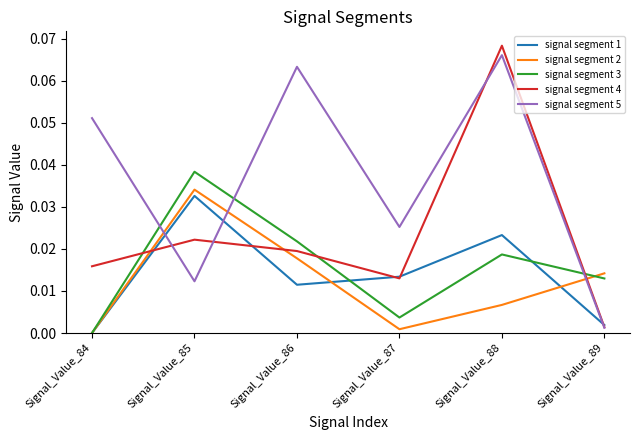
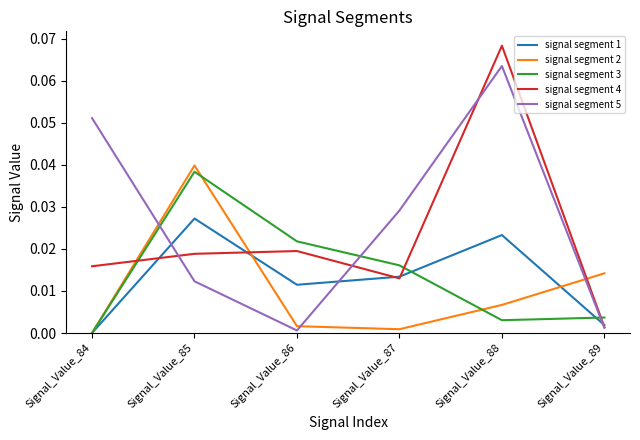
  {
    "signal segment 1": {
-     "Signal_Value_85": 0.033,
+     "Signal_Value_85": 0.027,
      "Signal_Value_86": 0.011,
      "Signal_Value_88": 0.023
    },
    "signal segment 2": {
-     "Signal_Value_85": 0.034,
-     "Signal_Value_86": 0.018,
+     "Signal_Value_85": 0.040,
+     "Signal_Value_86": 0.002,
      "Signal_Value_87": 0.001,
      "Signal_Value_88": 0.007,
      "Signal_Value_89": 0.014
    },
    "signal segment 3": {
      "Signal_Value_85": 0.038,
      "Signal_Value_86": 0.022,
-     "Signal_Value_87": 0.004,
-     "Signal_Value_88": 0.019,
-     "Signal_Value_89": 0.013
+     "Signal_Value_87": 0.016,
+     "Signal_Value_88": 0.003,
+     "Signal_Value_89": 0.004
    },
    "signal segment 4": {
      "Signal_Value_84": 0.016,
-     "Signal_Value_85": 0.022,
+     "Signal_Value_85": 0.019,
      "Signal_Value_86": 0.019,
      "Signal_Value_88": 0.068
    },
    "signal segment 5": {
      "Signal_Value_84": 0.051,
      "Signal_Value_85": 0.012,
-     "Signal_Value_86": 0.063,
-     "Signal_Value_87": 0.025,
-     "Signal_Value_88": 0.066
+     "Signal_Value_86": 0.001,
+     "Signal_Value_87": 0.029,
+     "Signal_Value_88": 0.063
    }
  }
